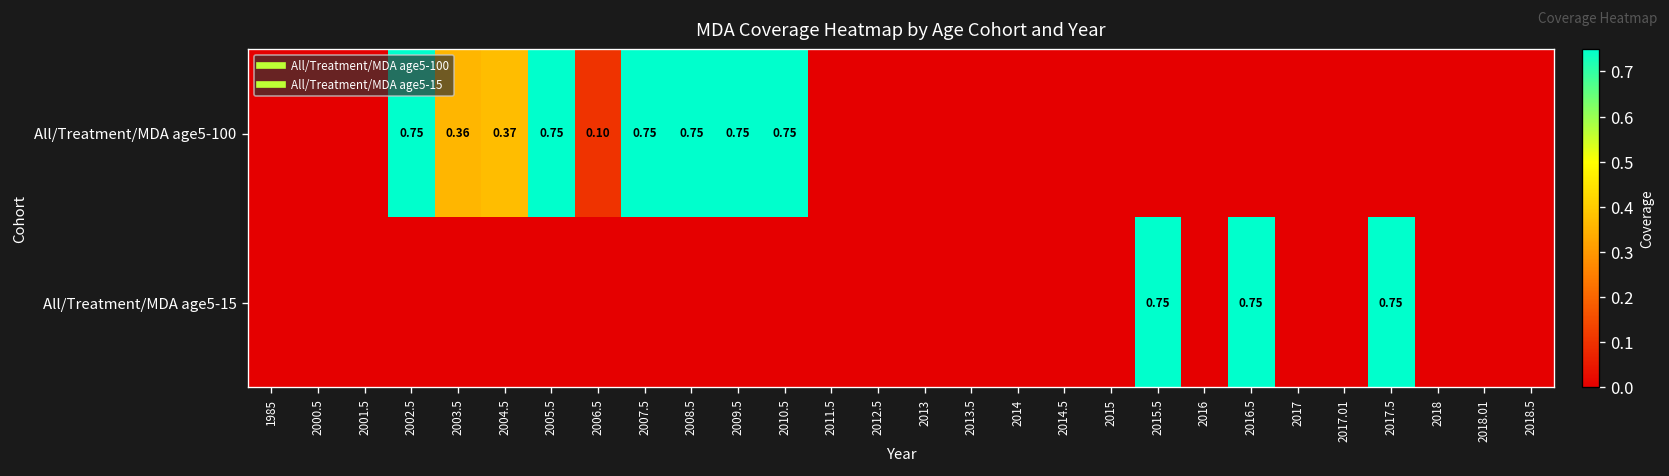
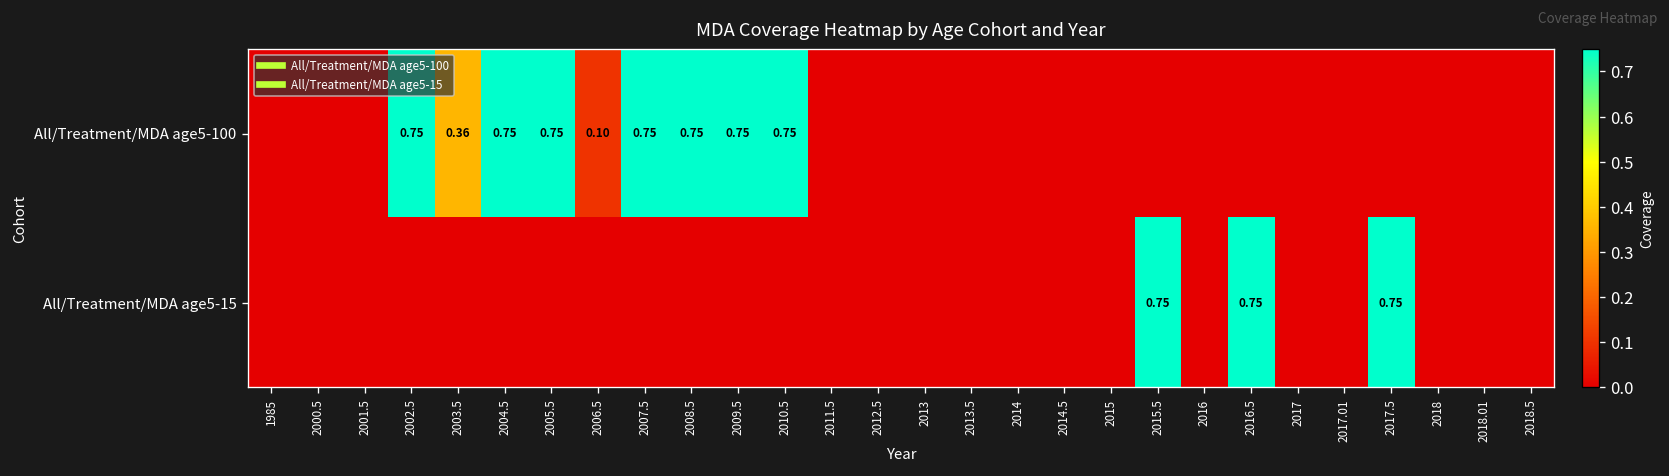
  {
    "All/Treatment/MDA age5-100": {
      "2002.5": 0.75,
      "2003.5": 0.36,
-     "2004.5": 0.37,
+     "2004.5": 0.75,
      "2005.5": 0.75,
      "2006.5": 0.10,
      "2007.5": 0.75,
      "2008.5": 0.75,
      "2009.5": 0.75,
      "2010.5": 0.75
    },
    "All/Treatment/MDA age5-15": {
      "2015.5": 0.75,
      "2016.5": 0.75,
      "2017.5": 0.75
    }
  }
